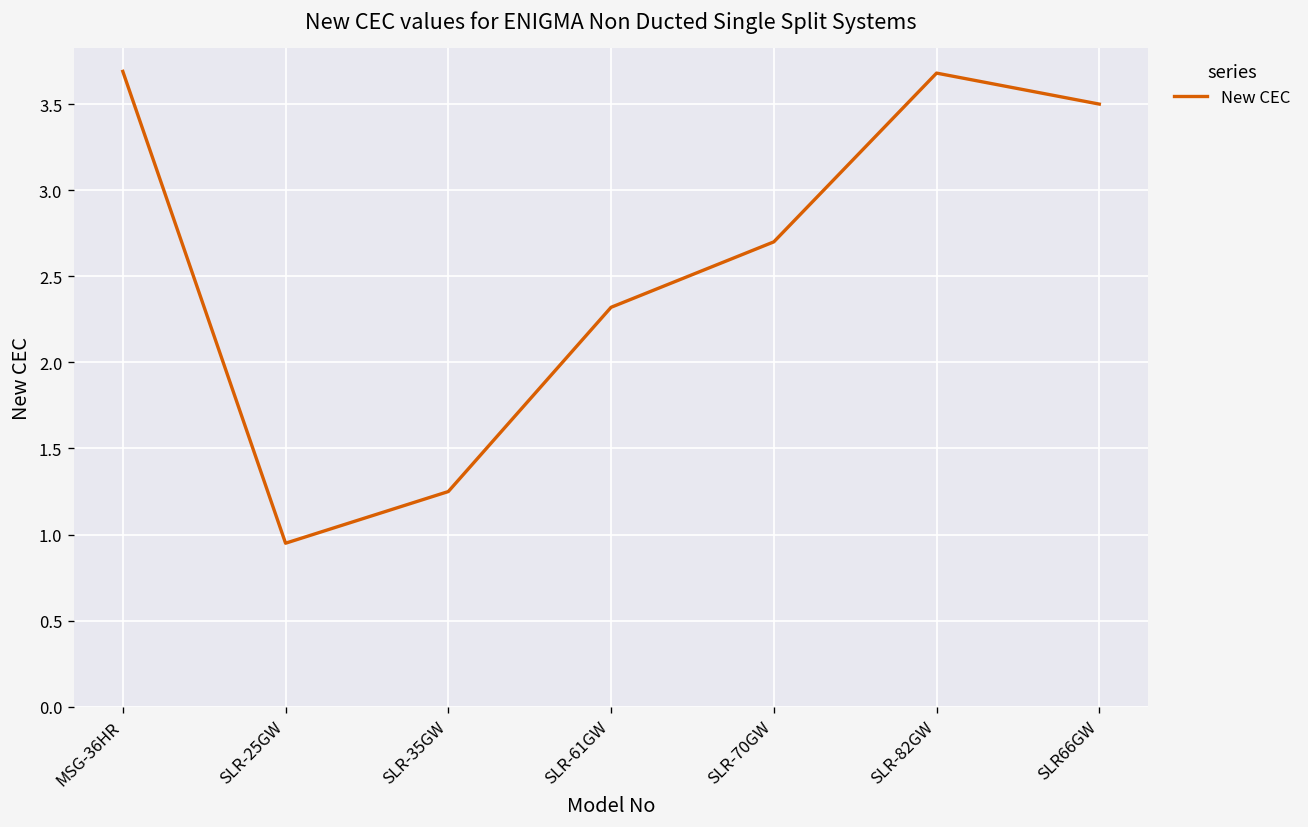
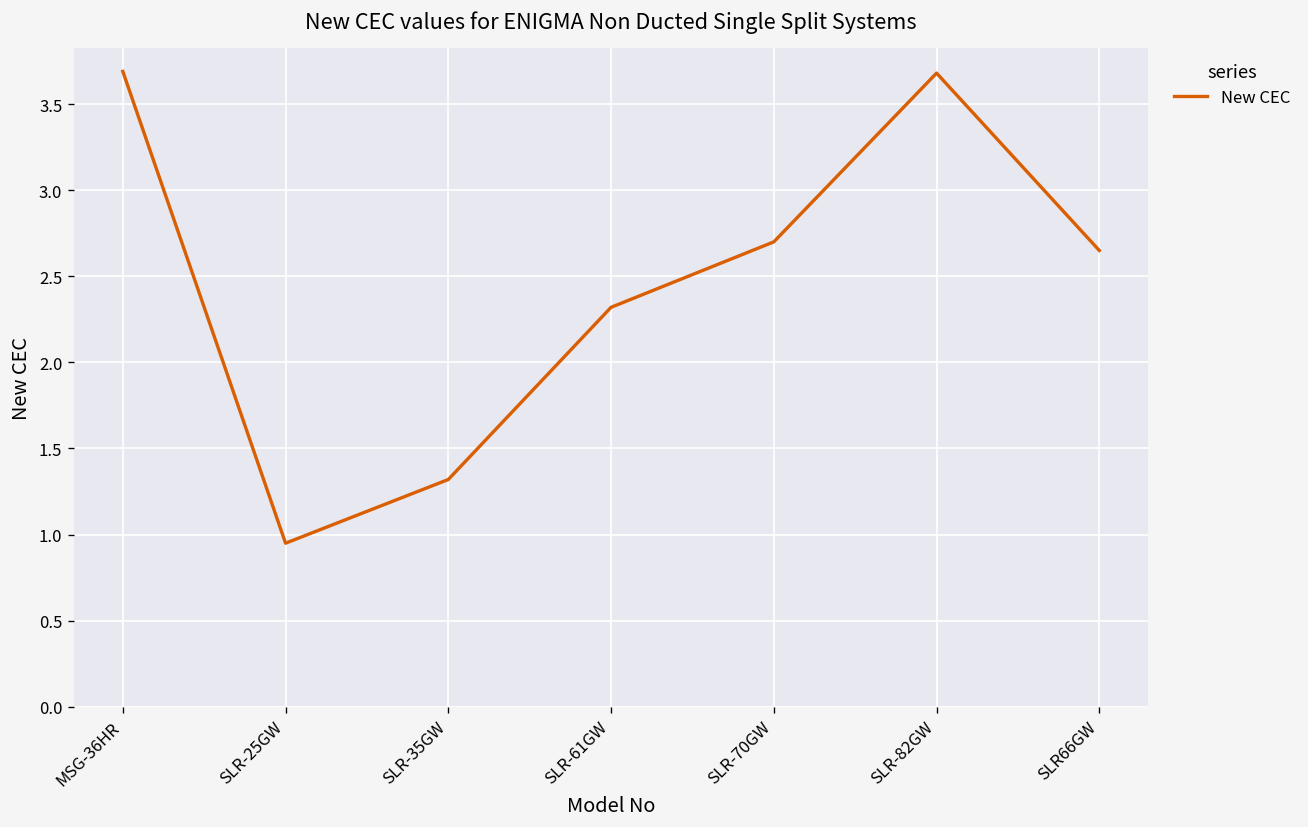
  {
    "MSG-36HR": 3.69,
    "SLR-25GW": 0.95,
-   "SLR-35GW": 1.25,
+   "SLR-35GW": 1.32,
    "SLR-61GW": 2.32,
    "SLR-70GW": 2.70,
    "SLR-82GW": 3.68,
-   "SLR66GW": 3.50
+   "SLR66GW": 2.65
  }
